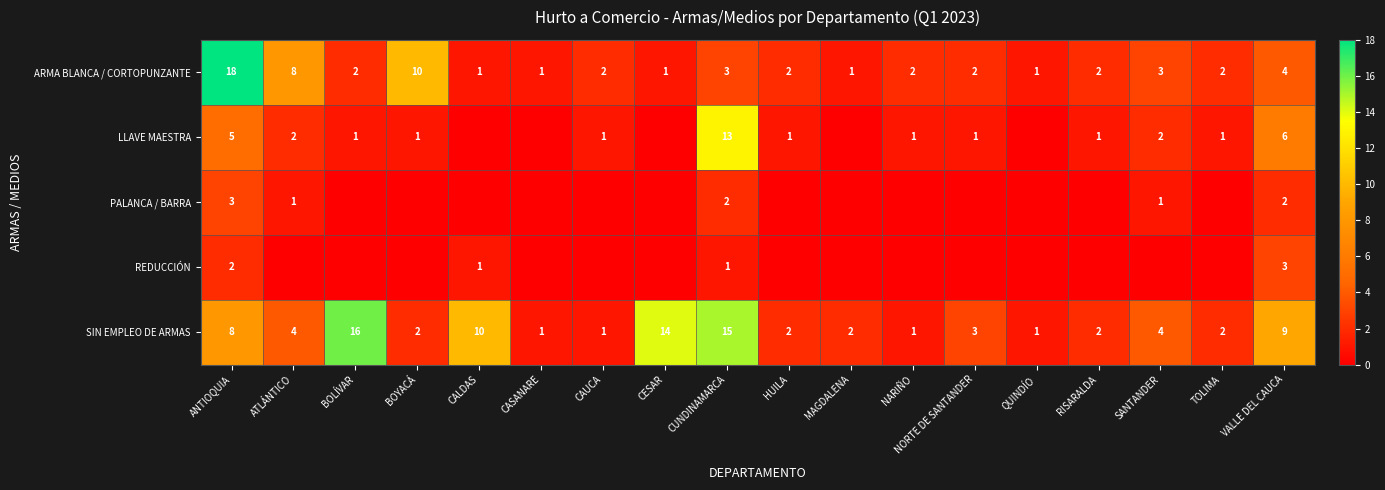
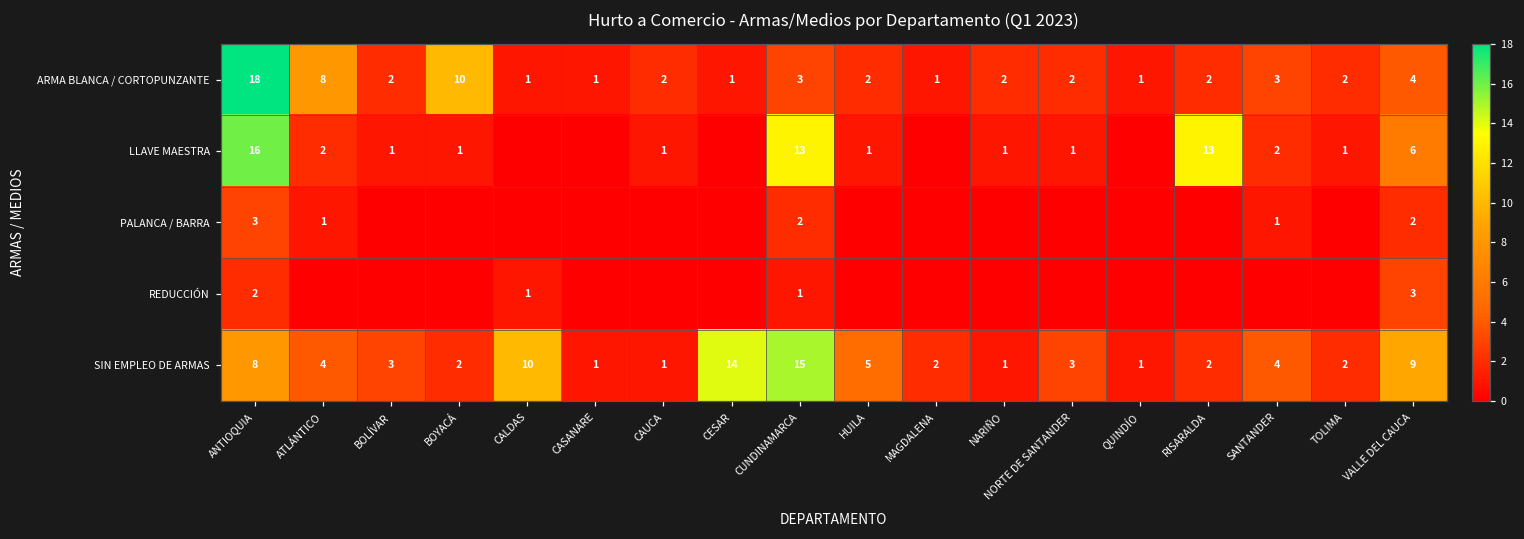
  {
    "ARMA BLANCA / CORTOPUNZANTE": {
      "ANTIOQUIA": 18,
      "ATLÁNTICO": 8,
      "BOLÍVAR": 2,
      "BOYACÁ": 10,
      "CALDAS": 1,
      "CASANARE": 1,
      "CAUCA": 2,
      "CESAR": 1,
      "CUNDINAMARCA": 3,
      "HUILA": 2,
      "MAGDALENA": 1,
      "NARIÑO": 2,
      "NORTE DE SANTANDER": 2,
      "QUINDÍO": 1,
      "RISARALDA": 2,
      "SANTANDER": 3,
      "TOLIMA": 2,
      "VALLE DEL CAUCA": 4
    },
    "LLAVE MAESTRA": {
-     "ANTIOQUIA": 5,
+     "ANTIOQUIA": 16,
      "ATLÁNTICO": 2,
      "BOLÍVAR": 1,
      "BOYACÁ": 1,
      "CAUCA": 1,
      "CUNDINAMARCA": 13,
      "HUILA": 1,
      "NARIÑO": 1,
      "NORTE DE SANTANDER": 1,
-     "RISARALDA": 1,
+     "RISARALDA": 13,
      "SANTANDER": 2,
      "TOLIMA": 1,
      "VALLE DEL CAUCA": 6
    },
    "PALANCA / BARRA": {
      "ANTIOQUIA": 3,
      "ATLÁNTICO": 1,
      "CUNDINAMARCA": 2,
      "SANTANDER": 1,
      "VALLE DEL CAUCA": 2
    },
    "REDUCCIÓN": {
      "ANTIOQUIA": 2,
      "CALDAS": 1,
      "CUNDINAMARCA": 1,
      "VALLE DEL CAUCA": 3
    },
    "SIN EMPLEO DE ARMAS": {
      "ANTIOQUIA": 8,
      "ATLÁNTICO": 4,
-     "BOLÍVAR": 16,
+     "BOLÍVAR": 3,
      "BOYACÁ": 2,
      "CALDAS": 10,
      "CASANARE": 1,
      "CAUCA": 1,
      "CESAR": 14,
      "CUNDINAMARCA": 15,
-     "HUILA": 2,
+     "HUILA": 5,
      "MAGDALENA": 2,
      "NARIÑO": 1,
      "NORTE DE SANTANDER": 3,
      "QUINDÍO": 1,
      "RISARALDA": 2,
      "SANTANDER": 4,
      "TOLIMA": 2,
      "VALLE DEL CAUCA": 9
    }
  }
